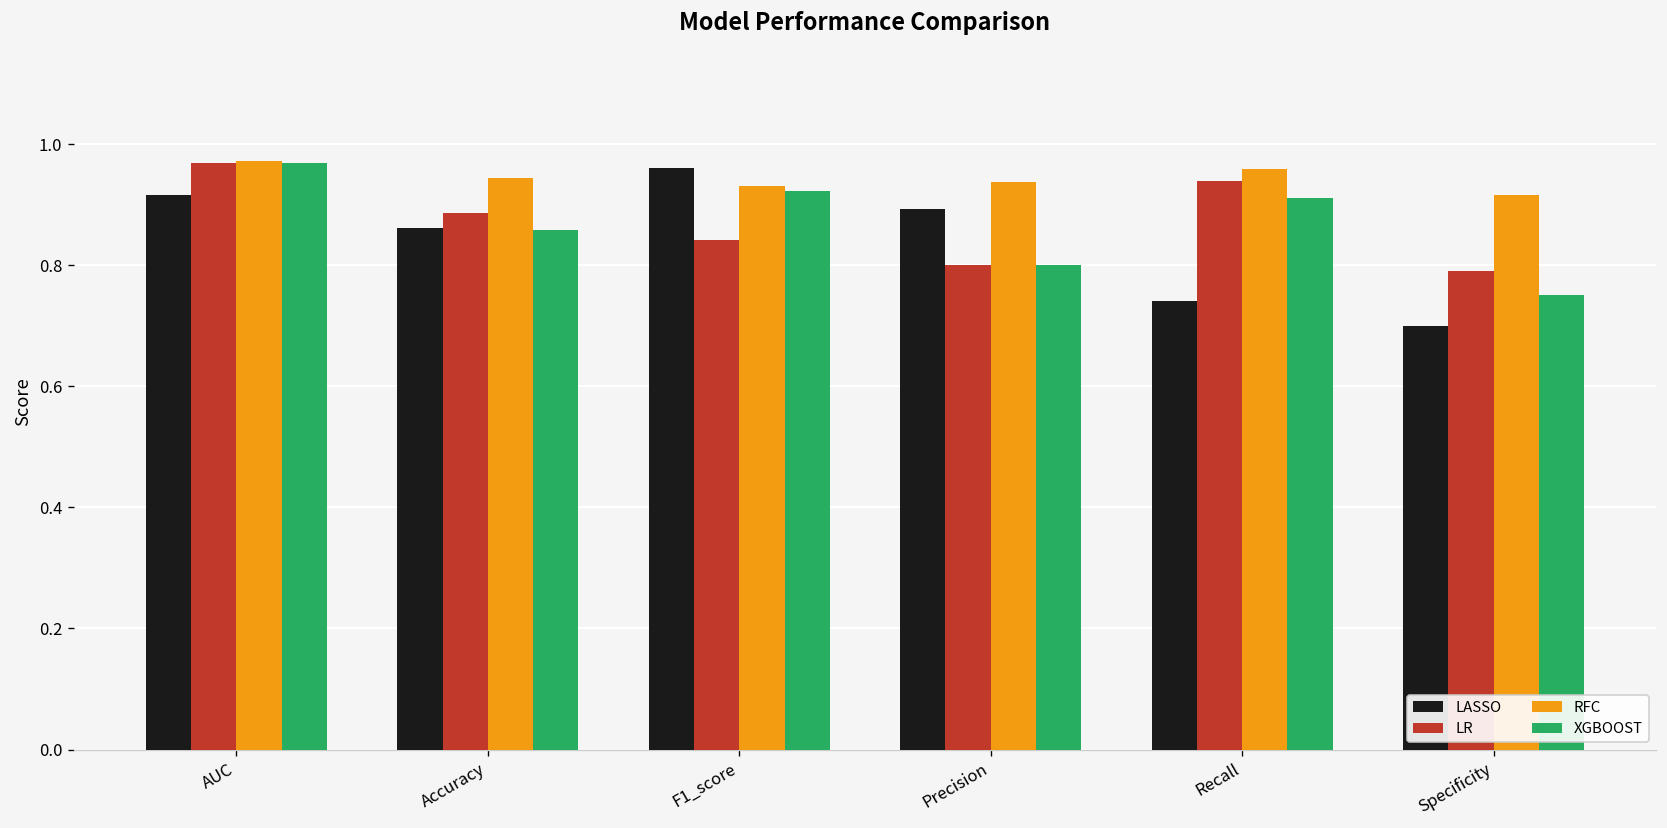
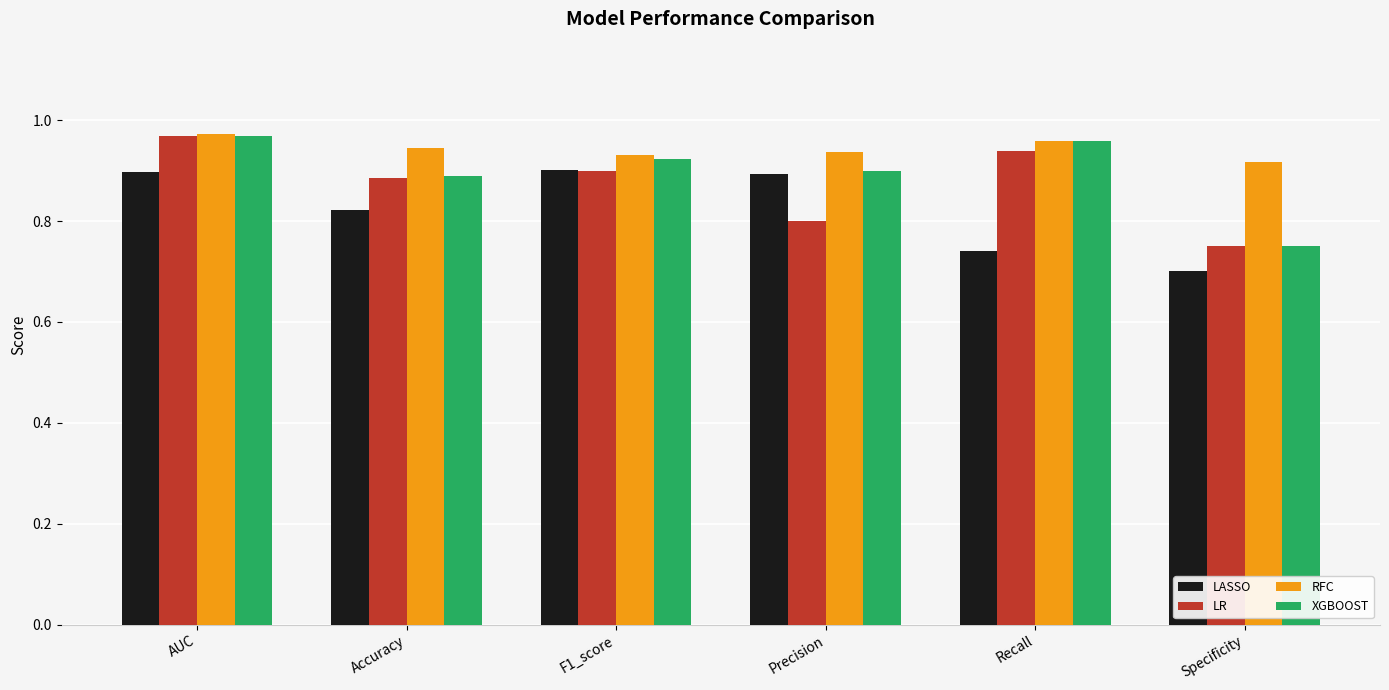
  {
    "LASSO": {
-     "AUC": 0.92,
-     "Accuracy": 0.86,
-     "F1_score": 0.96,
+     "AUC": 0.90,
+     "Accuracy": 0.82,
+     "F1_score": 0.90,
      "Precision": 0.89,
      "Recall": 0.74,
      "Specificity": 0.70
    },
    "LR": {
      "AUC": 0.97,
      "Accuracy": 0.89,
-     "F1_score": 0.84,
+     "F1_score": 0.90,
      "Precision": 0.80,
      "Recall": 0.94,
-     "Specificity": 0.79
+     "Specificity": 0.75
    },
    "RFC": {
      "AUC": 0.97,
      "Accuracy": 0.94,
      "F1_score": 0.93,
      "Precision": 0.94,
      "Recall": 0.96,
      "Specificity": 0.92
    },
    "XGBOOST": {
      "AUC": 0.97,
-     "Accuracy": 0.86,
+     "Accuracy": 0.89,
      "F1_score": 0.92,
-     "Precision": 0.8,
-     "Recall": 0.91,
+     "Precision": 0.9,
+     "Recall": 0.96,
      "Specificity": 0.75
    }
  }
